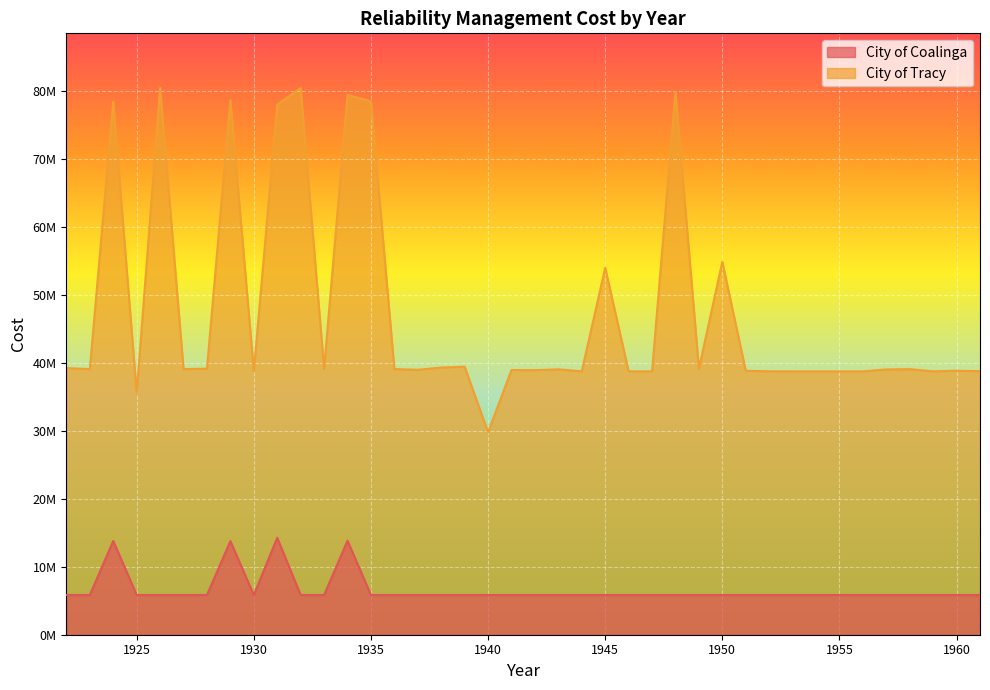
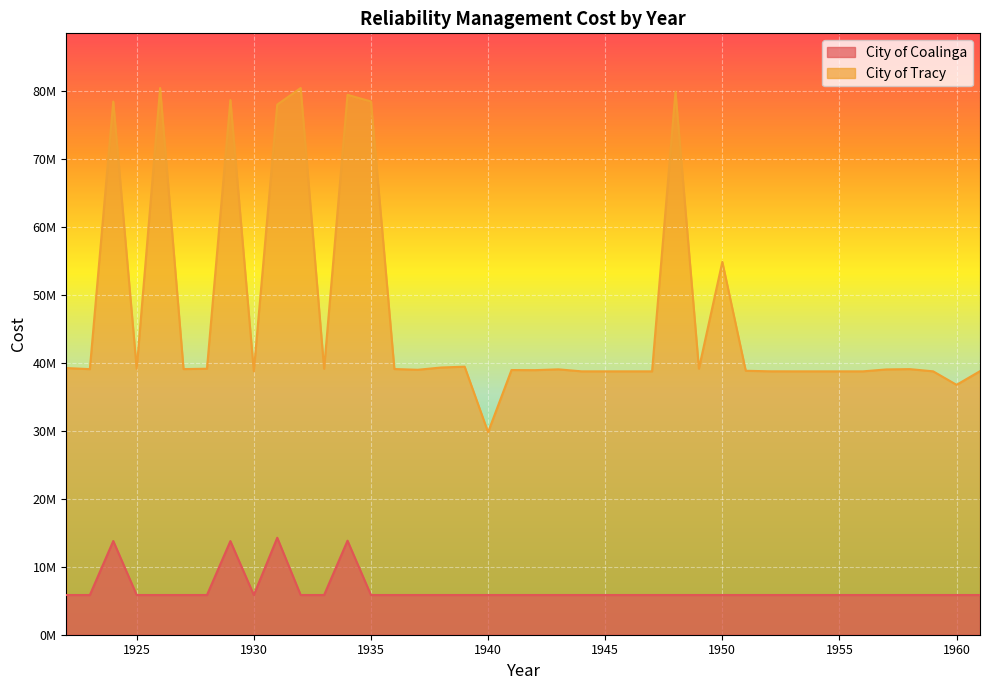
  {
    "City of Coalinga": {
      "1925": 6000000,
      "1930": 6000000,
      "1935": 6000000,
      "1940": 6000000,
      "1945": 6000000,
      "1950": 6000000,
      "1955": 6000000,
      "1960": 6000000
    },
    "City of Tracy": {
-     "1925": 36000000,
+     "1925": 39000000,
      "1930": 39000000,
      "1935": 78000000,
      "1940": 30000000,
-     "1945": 54000000,
+     "1945": 39000000,
      "1950": 55000000,
      "1955": 39000000,
-     "1960": 39000000
+     "1960": 37000000
    }
  }
